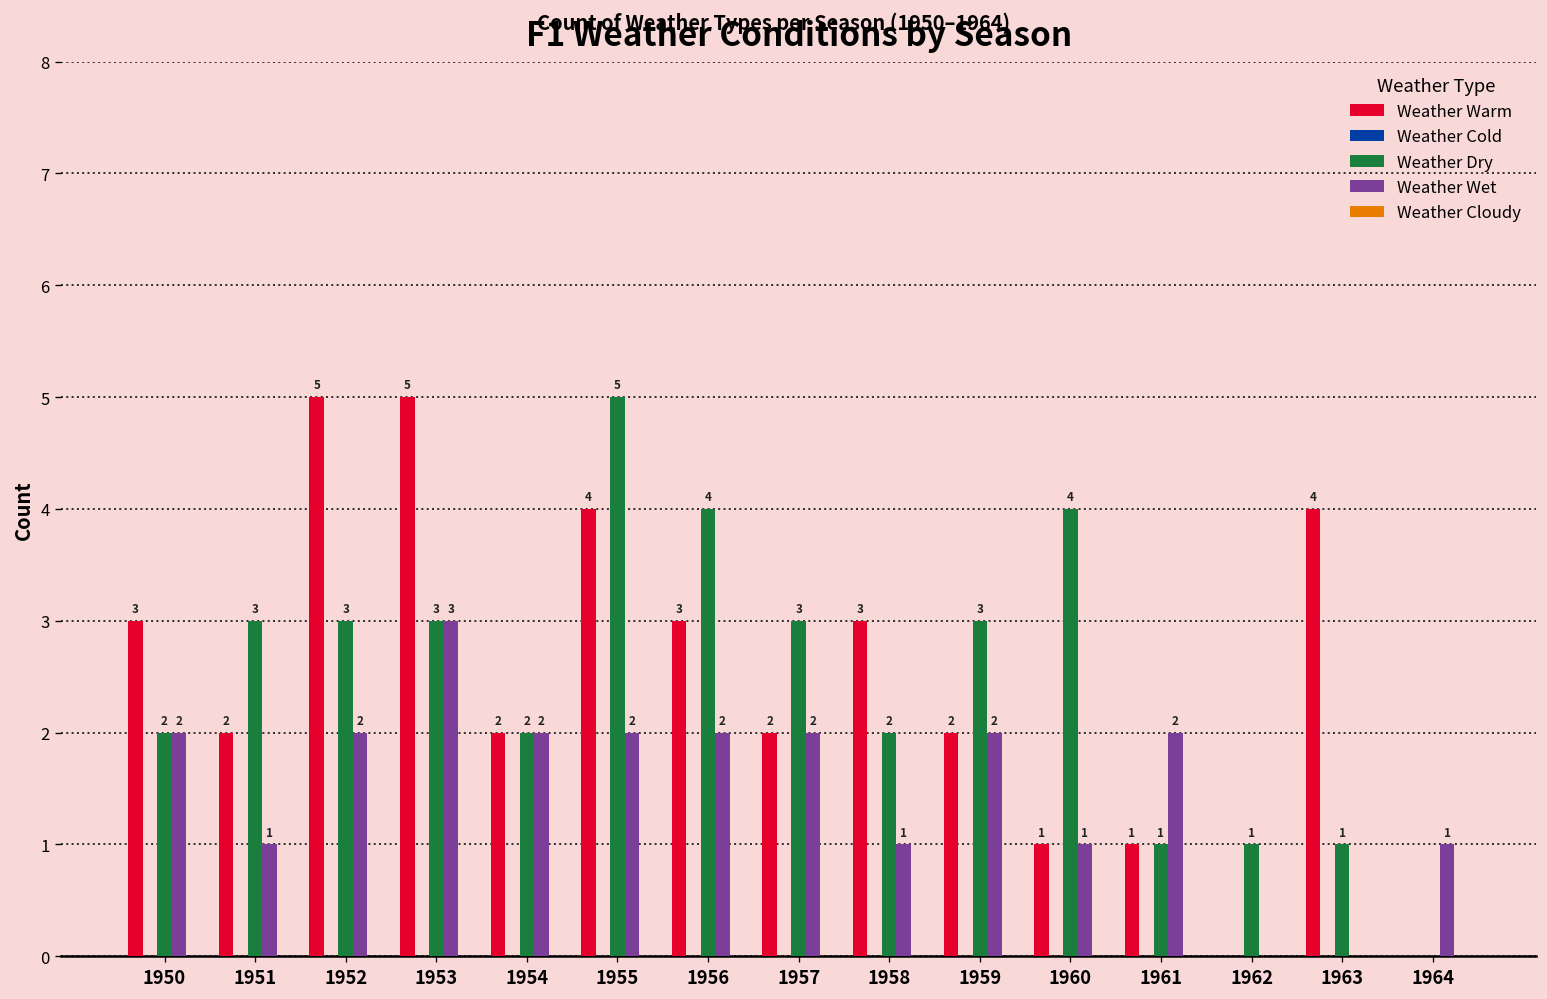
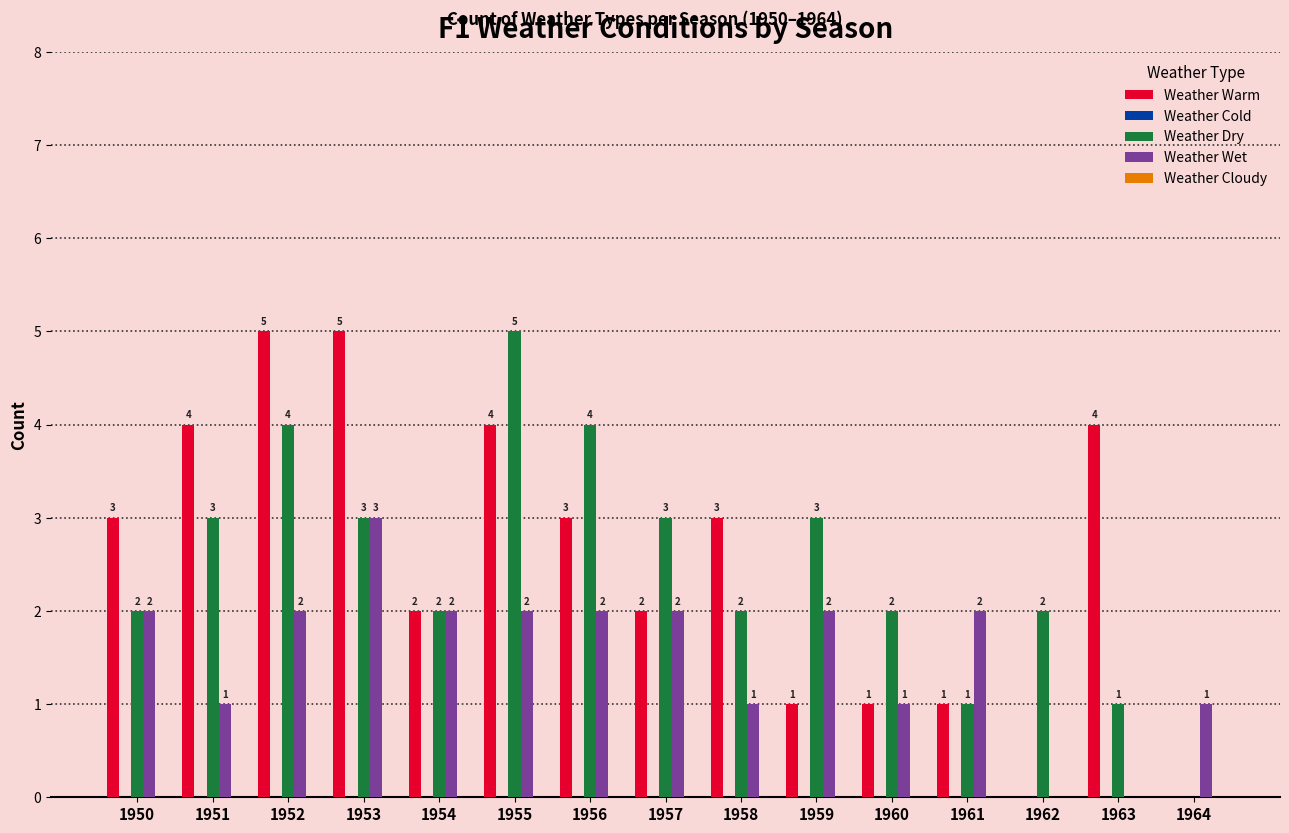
  {
    "Weather Warm": {
      "1950": 3,
-     "1951": 2,
+     "1951": 4,
      "1952": 5,
      "1953": 5,
      "1954": 2,
      "1955": 4,
      "1956": 3,
      "1957": 2,
      "1958": 3,
-     "1959": 2,
+     "1959": 1,
      "1960": 1,
      "1961": 1,
      "1963": 4
    },
    "Weather Cold": {
      "1950": 0.0,
      "1951": 0.0,
      "1952": 0.0,
      "1953": 0.0,
      "1954": 0.0,
      "1955": 0.0,
      "1956": 0.0,
      "1957": 0.0,
      "1958": 0.0,
      "1959": 0.0,
      "1960": 0.0,
      "1961": 0.0,
      "1962": 0.0,
      "1963": 0.0,
      "1964": 0.0
    },
    "Weather Dry": {
      "1950": 2,
      "1951": 3,
-     "1952": 3,
+     "1952": 4,
      "1953": 3,
      "1954": 2,
      "1955": 5,
      "1956": 4,
      "1957": 3,
      "1958": 2,
      "1959": 3,
-     "1960": 4,
+     "1960": 2,
      "1961": 1,
-     "1962": 1,
+     "1962": 2,
      "1963": 1
    },
    "Weather Wet": {
      "1950": 2,
      "1951": 1,
      "1952": 2,
      "1953": 3,
      "1954": 2,
      "1955": 2,
      "1956": 2,
      "1957": 2,
      "1958": 1,
      "1959": 2,
      "1960": 1,
      "1961": 2,
      "1964": 1
    },
    "Weather Cloudy": {
      "1950": 0.0,
      "1951": 0.0,
      "1952": 0.0,
      "1953": 0.0,
      "1954": 0.0,
      "1955": 0.0,
      "1956": 0.0,
      "1957": 0.0,
      "1958": 0.0,
      "1959": 0.0,
      "1960": 0.0,
      "1961": 0.0,
      "1962": 0.0,
      "1963": 0.0,
      "1964": 0.0
    }
  }
